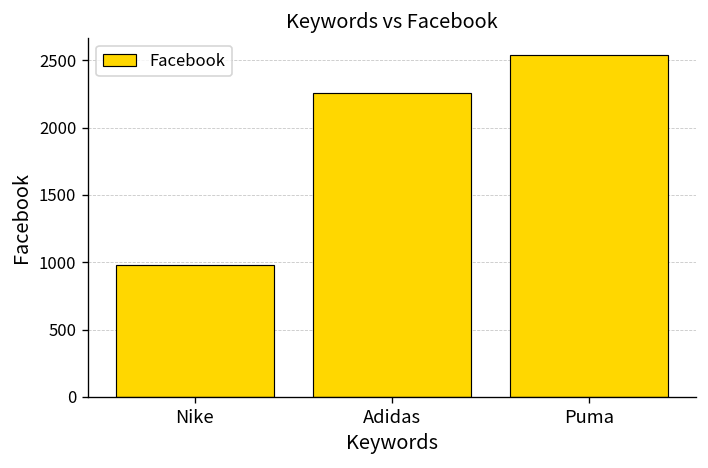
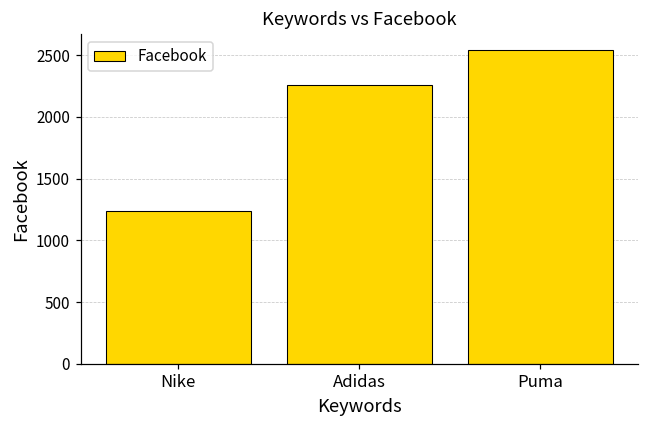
  {
-   "Nike": 980,
+   "Nike": 1230,
    "Adidas": 2260,
    "Puma": 2540
  }
